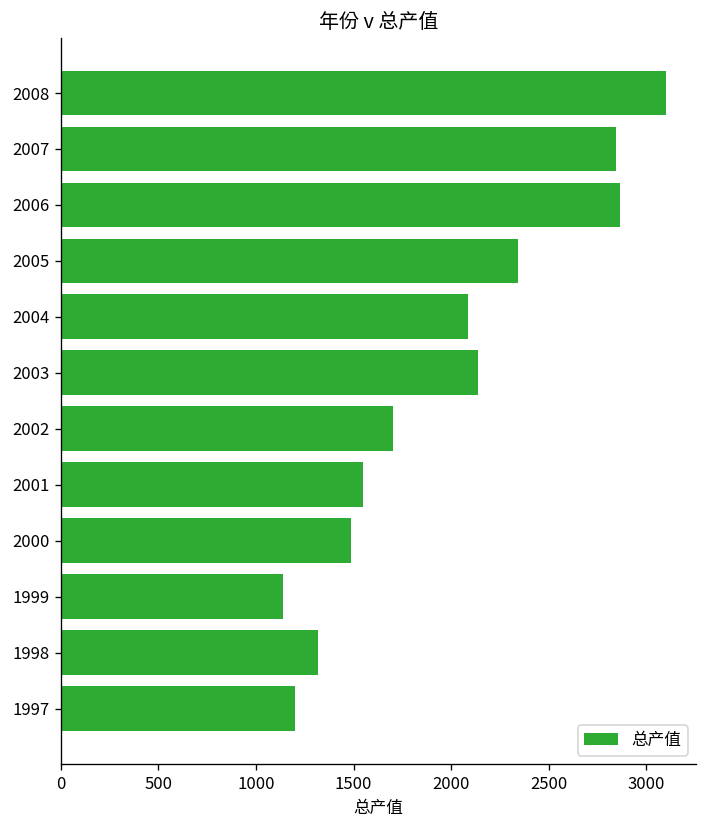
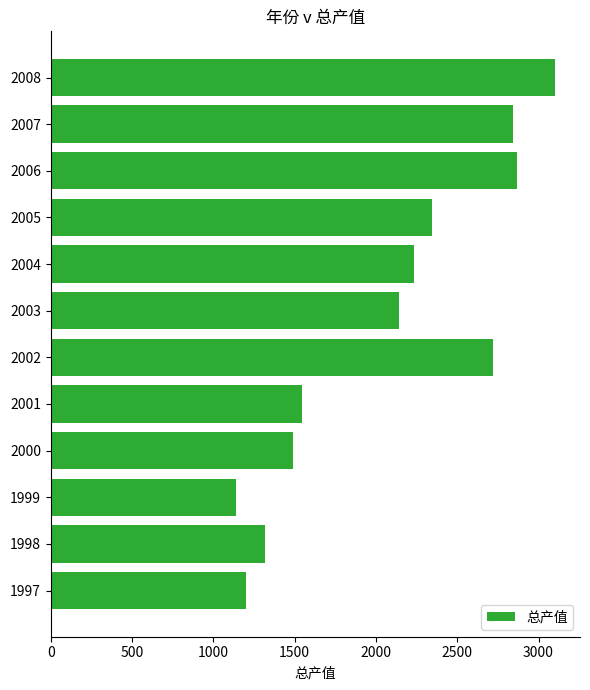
  {
    "2008": 3100,
    "2007": 2850,
    "2006": 2870,
    "2005": 2340,
-   "2004": 2090,
+   "2004": 2240,
    "2003": 2140,
-   "2002": 1700,
+   "2002": 2720,
    "2001": 1550,
    "2000": 1490,
    "1999": 1140,
    "1998": 1320,
    "1997": 1200
  }
